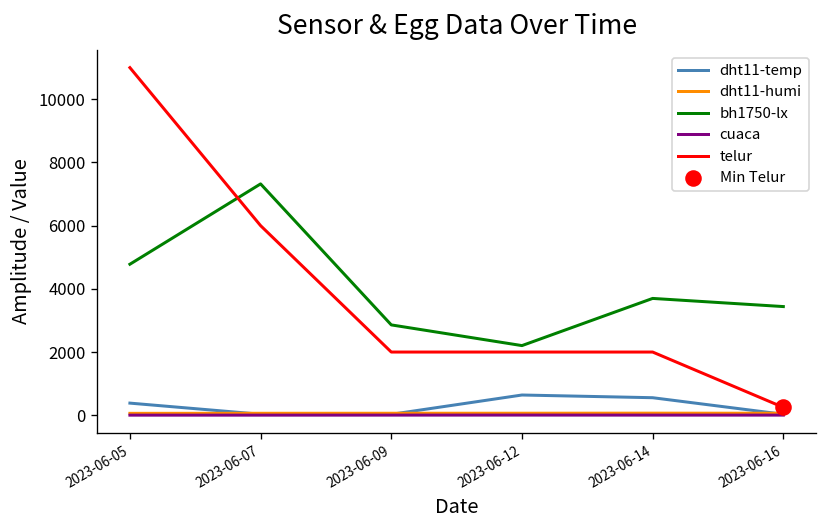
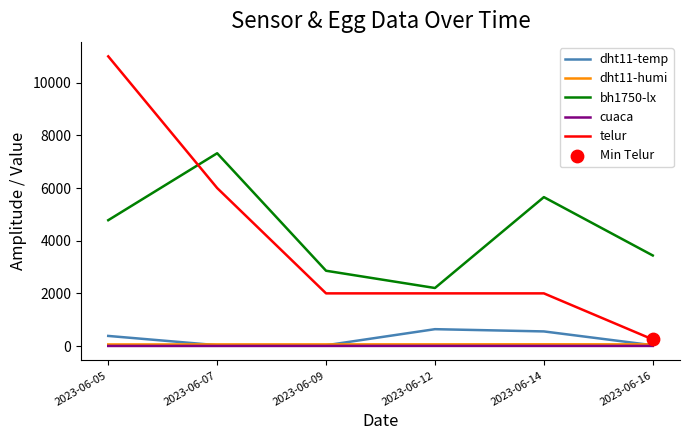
  {
    "dht11-temp": {
      "2023-06-05": 400,
      "2023-06-12": 600,
      "2023-06-14": 600
    },
    "bh1750-lx": {
      "2023-06-05": 4800,
      "2023-06-07": 7300,
      "2023-06-09": 2900,
      "2023-06-12": 2200,
-     "2023-06-14": 3700,
+     "2023-06-14": 5700,
      "2023-06-16": 3400
    }
  }
